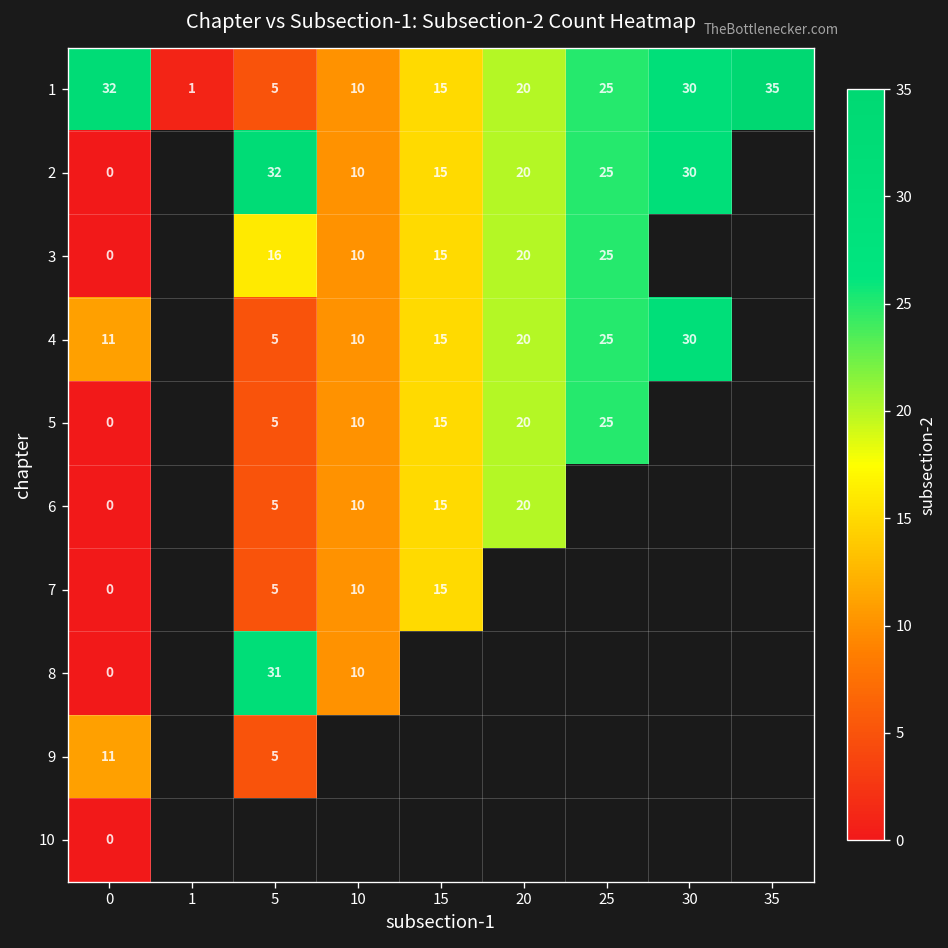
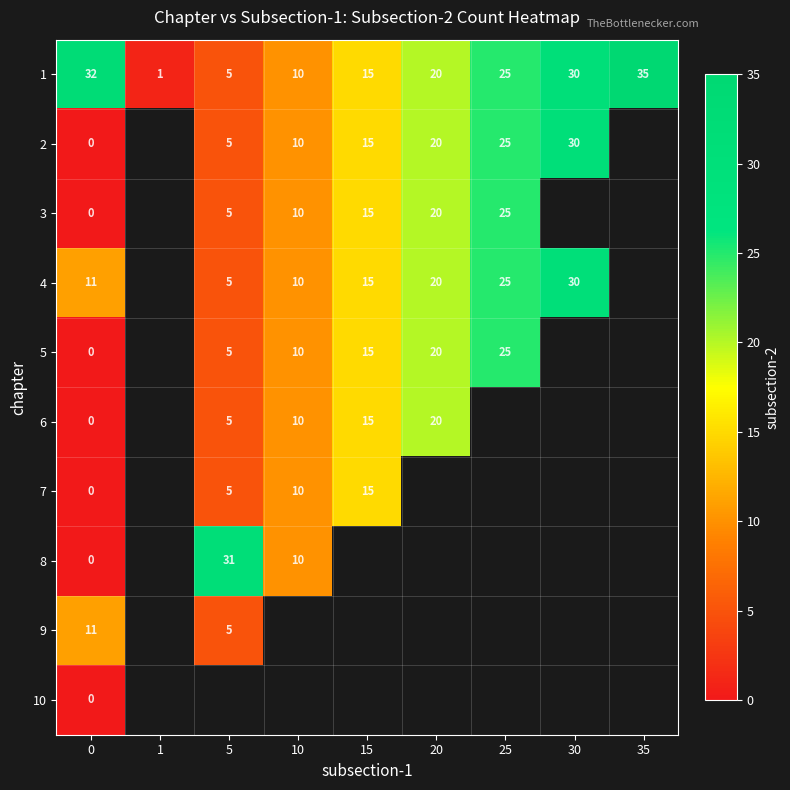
  {
    "1": {
      "0": 32,
      "1": 1,
      "5": 5,
      "10": 10,
      "15": 15,
      "20": 20,
      "25": 25,
      "30": 30,
      "35": 35
    },
    "2": {
      "0": 0,
-     "5": 32,
+     "5": 5,
      "10": 10,
      "15": 15,
      "20": 20,
      "25": 25,
      "30": 30
    },
    "3": {
      "0": 0,
-     "5": 16,
+     "5": 5,
      "10": 10,
      "15": 15,
      "20": 20,
      "25": 25
    },
    "4": {
      "0": 11,
      "5": 5,
      "10": 10,
      "15": 15,
      "20": 20,
      "25": 25,
      "30": 30
    },
    "5": {
      "0": 0,
      "5": 5,
      "10": 10,
      "15": 15,
      "20": 20,
      "25": 25
    },
    "6": {
      "0": 0,
      "5": 5,
      "10": 10,
      "15": 15,
      "20": 20
    },
    "7": {
      "0": 0,
      "5": 5,
      "10": 10,
      "15": 15
    },
    "8": {
      "0": 0,
      "5": 31,
      "10": 10
    },
    "9": {
      "0": 11,
      "5": 5
    },
    "10": {
      "0": 0
    }
  }
